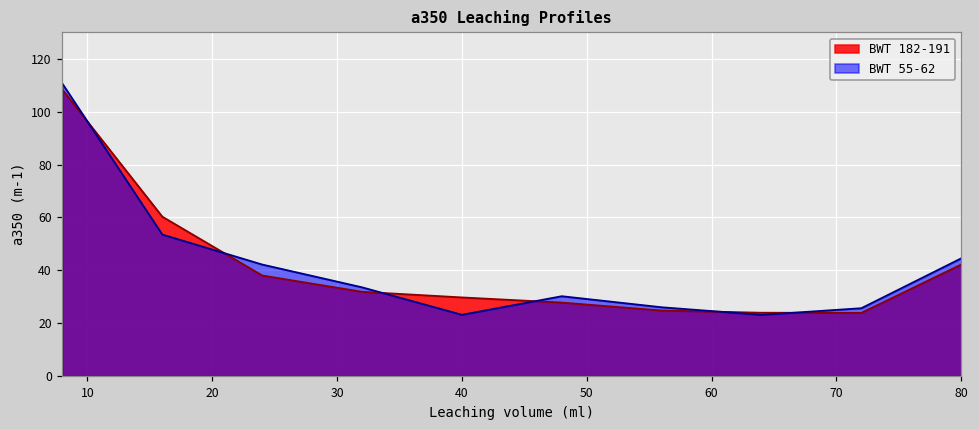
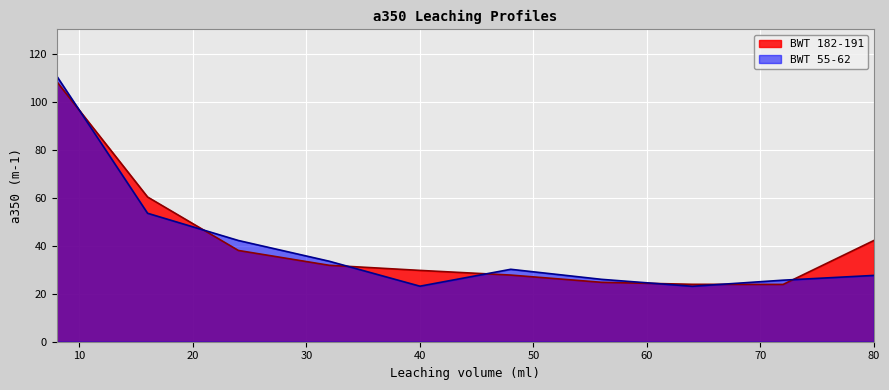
  {
    "BWT 182-191": {
      "40": 30,
      "80": 42
    },
    "BWT 55-62": {
      "40": 23,
-     "80": 45
+     "80": 28
    }
  }
